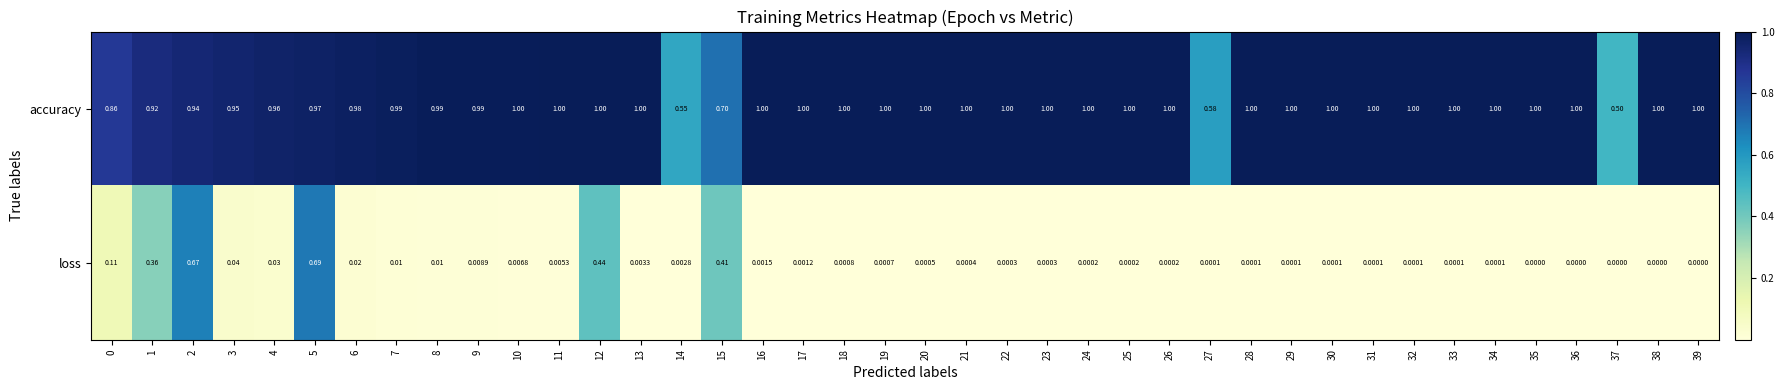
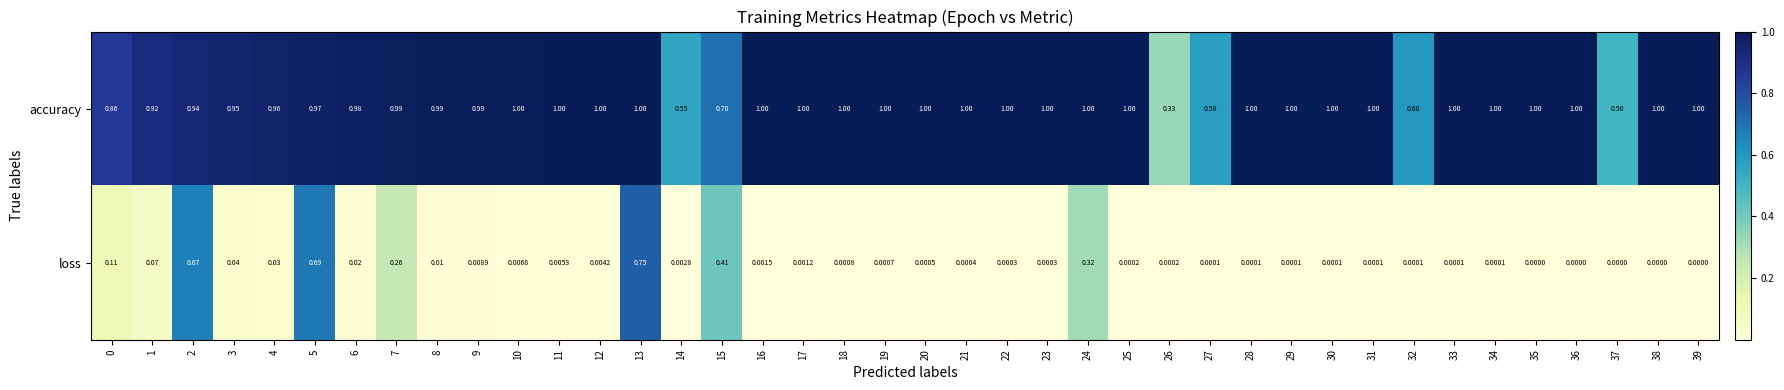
  {
    "accuracy": {
      "0": 0.86,
      "1": 0.92,
      "2": 0.94,
      "3": 0.95,
      "4": 0.96,
      "5": 0.97,
      "6": 0.98,
      "7": 0.99,
      "8": 0.99,
      "9": 0.99,
      "10": 1.00,
      "11": 1.00,
      "12": 1.00,
      "13": 1.00,
      "14": 0.55,
      "15": 0.70,
      "16": 1.00,
      "17": 1.00,
      "18": 1.00,
      "19": 1.00,
      "20": 1.00,
      "21": 1.00,
      "22": 1.00,
      "23": 1.00,
      "24": 1.00,
      "25": 1.00,
-     "26": 1.00,
+     "26": 0.33,
      "27": 0.58,
      "28": 1.00,
      "29": 1.00,
      "30": 1.00,
      "31": 1.00,
-     "32": 1.00,
+     "32": 0.60,
      "33": 1.00,
      "34": 1.00,
      "35": 1.00,
      "36": 1.00,
      "37": 0.50,
      "38": 1.00,
      "39": 1.00
    },
    "loss": {
      "0": 0.11,
-     "1": 0.36,
+     "1": 0.07,
      "2": 0.67,
      "3": 0.04,
      "4": 0.03,
      "5": 0.69,
      "6": 0.02,
-     "7": 0.01,
+     "7": 0.26,
      "8": 0.01,
      "9": 0.0089,
      "10": 0.0068,
      "11": 0.0053,
-     "12": 0.44,
-     "13": 0.0033,
+     "12": 0.0042,
+     "13": 0.75,
      "14": 0.0028,
      "15": 0.41,
      "16": 0.0015,
      "17": 0.0012,
      "18": 0.0008,
      "19": 0.0007,
      "20": 0.0005,
      "21": 0.0004,
      "22": 0.0003,
      "23": 0.0003,
-     "24": 0.0002,
+     "24": 0.32,
      "25": 0.0002,
      "26": 0.0002,
      "27": 0.0001,
      "28": 0.0001,
      "29": 0.0001,
      "30": 0.0001,
      "31": 0.0001,
      "32": 0.0001,
      "33": 0.0001,
      "34": 0.0001,
      "35": 0.0000,
      "36": 0.0000,
      "37": 0.0000,
      "38": 0.0000,
      "39": 0.0000
    }
  }
